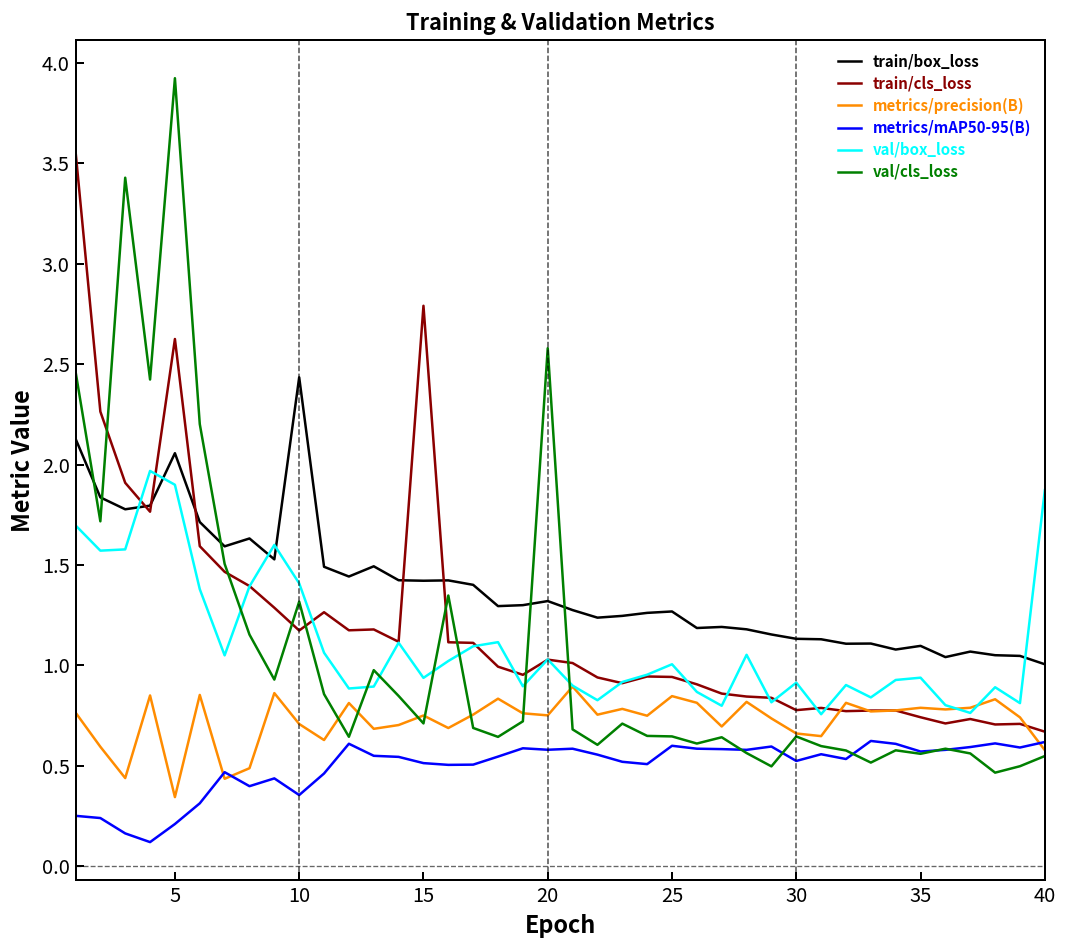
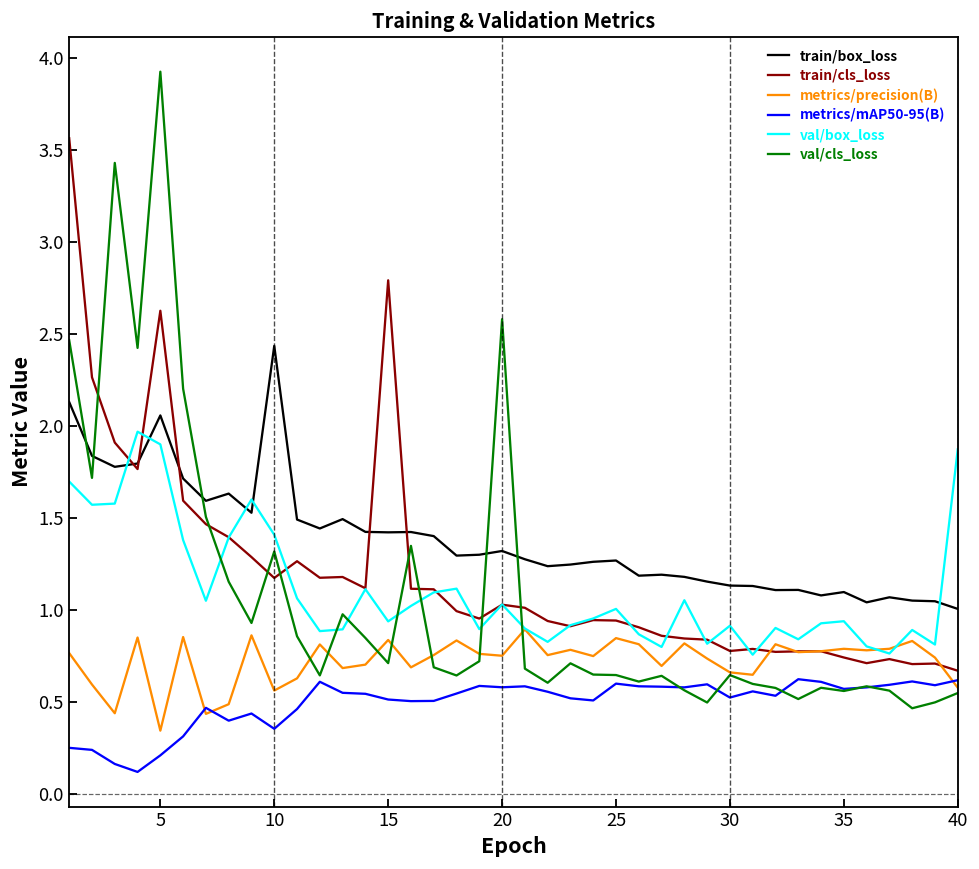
  {
    "train/box_loss": {
      "5": 2.06,
      "10": 2.43,
      "15": 1.42,
      "20": 1.32,
      "25": 1.27,
      "30": 1.13,
      "35": 1.10,
      "40": 1.01
    },
    "train/cls_loss": {
      "5": 2.62,
      "10": 1.17,
      "15": 2.79,
      "25": 0.94,
      "30": 0.78,
      "35": 0.74,
      "40": 0.67
    },
    "metrics/precision(B)": {
      "5": 0.34,
-     "10": 0.71,
-     "15": 0.75,
+     "10": 0.56,
+     "15": 0.84,
      "20": 0.75,
      "25": 0.85,
      "35": 0.79,
      "40": 0.58
    },
    "metrics/mAP50-95(B)": {
      "5": 0.21,
      "10": 0.35,
      "15": 0.51,
      "20": 0.58,
      "25": 0.60,
      "30": 0.52,
      "40": 0.62
    },
    "val/box_loss": {
      "5": 1.90,
      "10": 1.41,
      "15": 0.94,
      "25": 1.01,
      "30": 0.91,
      "35": 0.94,
      "40": 1.87
    },
    "val/cls_loss": {
      "5": 3.92,
      "10": 1.32,
      "15": 0.71,
      "20": 2.58,
      "25": 0.65,
      "40": 0.55
    }
  }
